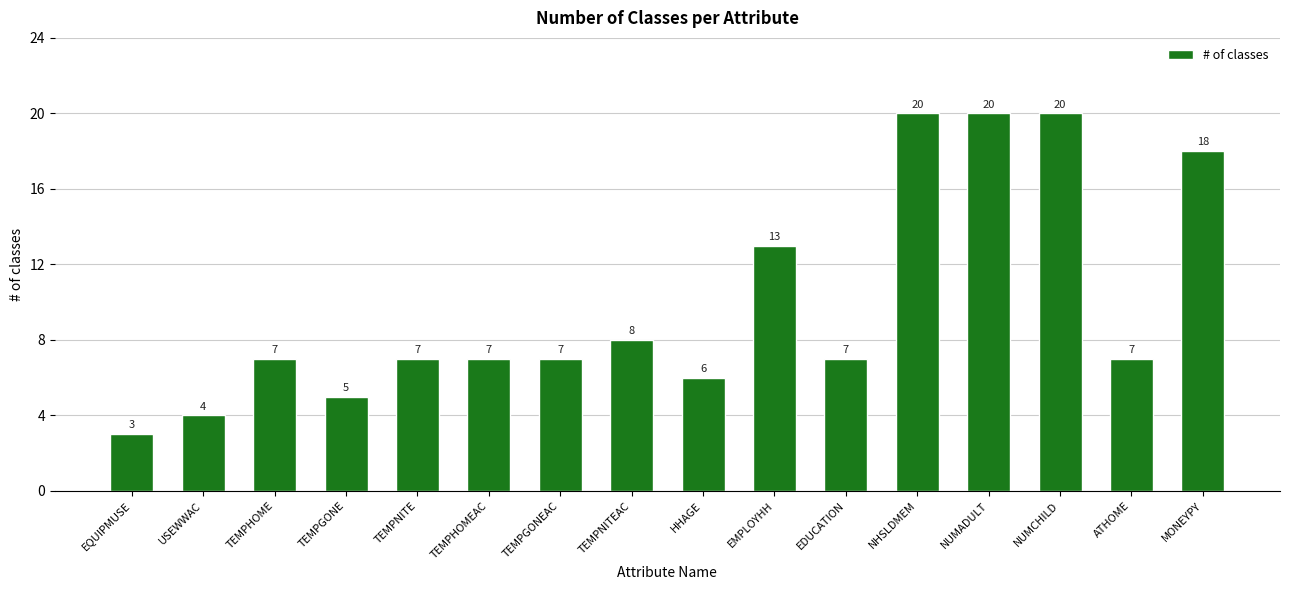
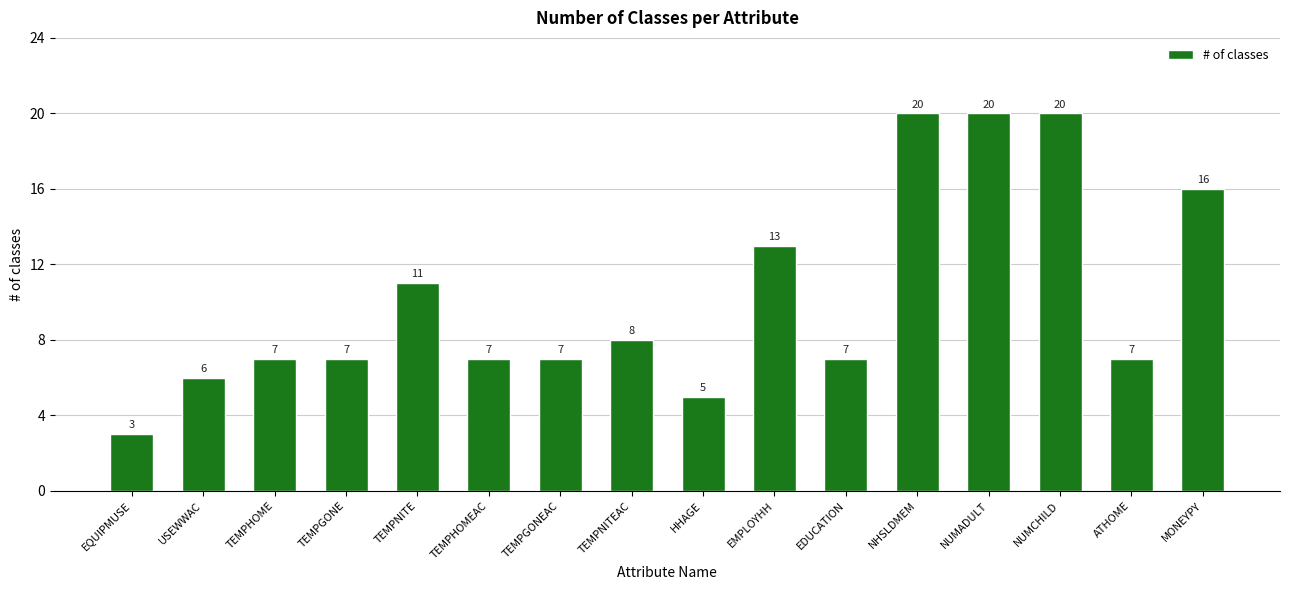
  {
    "EQUIPMUSE": 3,
-   "USEWWAC": 4,
+   "USEWWAC": 6,
    "TEMPHOME": 7,
-   "TEMPGONE": 5,
-   "TEMPNITE": 7,
+   "TEMPGONE": 7,
+   "TEMPNITE": 11,
    "TEMPHOMEAC": 7,
    "TEMPGONEAC": 7,
    "TEMPNITEAC": 8,
-   "HHAGE": 6,
+   "HHAGE": 5,
    "EMPLOYHH": 13,
    "EDUCATION": 7,
    "NHSLDMEM": 20,
    "NUMADULT": 20,
    "NUMCHILD": 20,
    "ATHOME": 7,
-   "MONEYPY": 18
+   "MONEYPY": 16
  }
